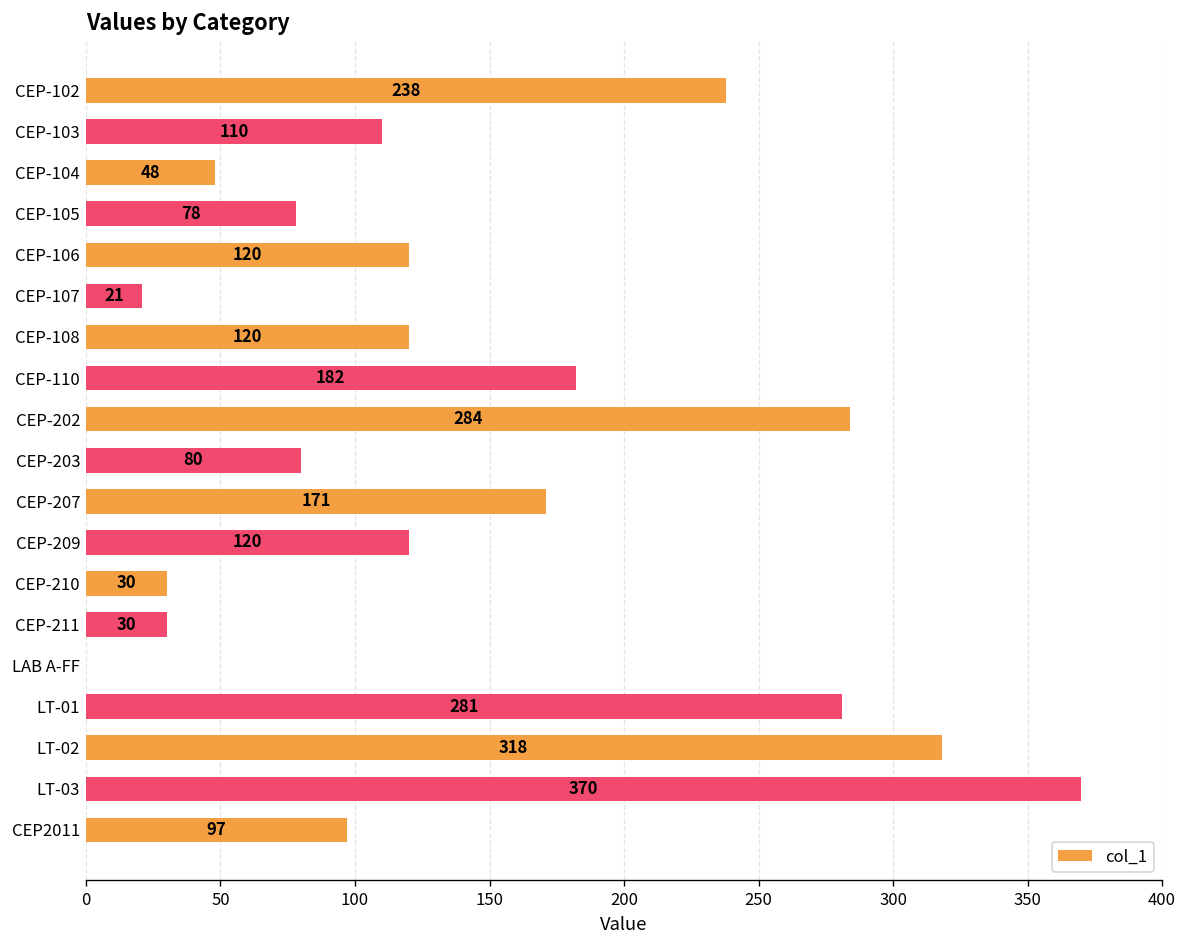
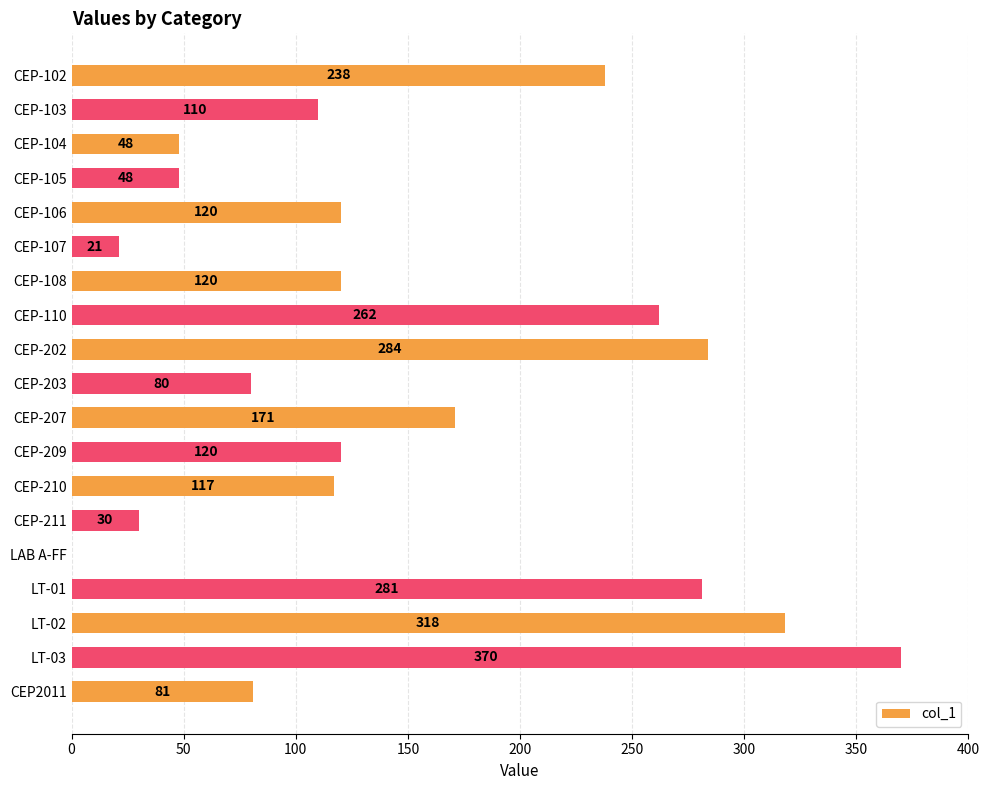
  {
    "CEP-102": 238,
    "CEP-103": 110,
    "CEP-104": 48,
-   "CEP-105": 78,
+   "CEP-105": 48,
    "CEP-106": 120,
    "CEP-107": 21,
    "CEP-108": 120,
-   "CEP-110": 182,
+   "CEP-110": 262,
    "CEP-202": 284,
    "CEP-203": 80,
    "CEP-207": 171,
    "CEP-209": 120,
-   "CEP-210": 30,
+   "CEP-210": 117,
    "CEP-211": 30,
    "LT-01": 281,
    "LT-02": 318,
    "LT-03": 370,
-   "CEP2011": 97
+   "CEP2011": 81
  }
